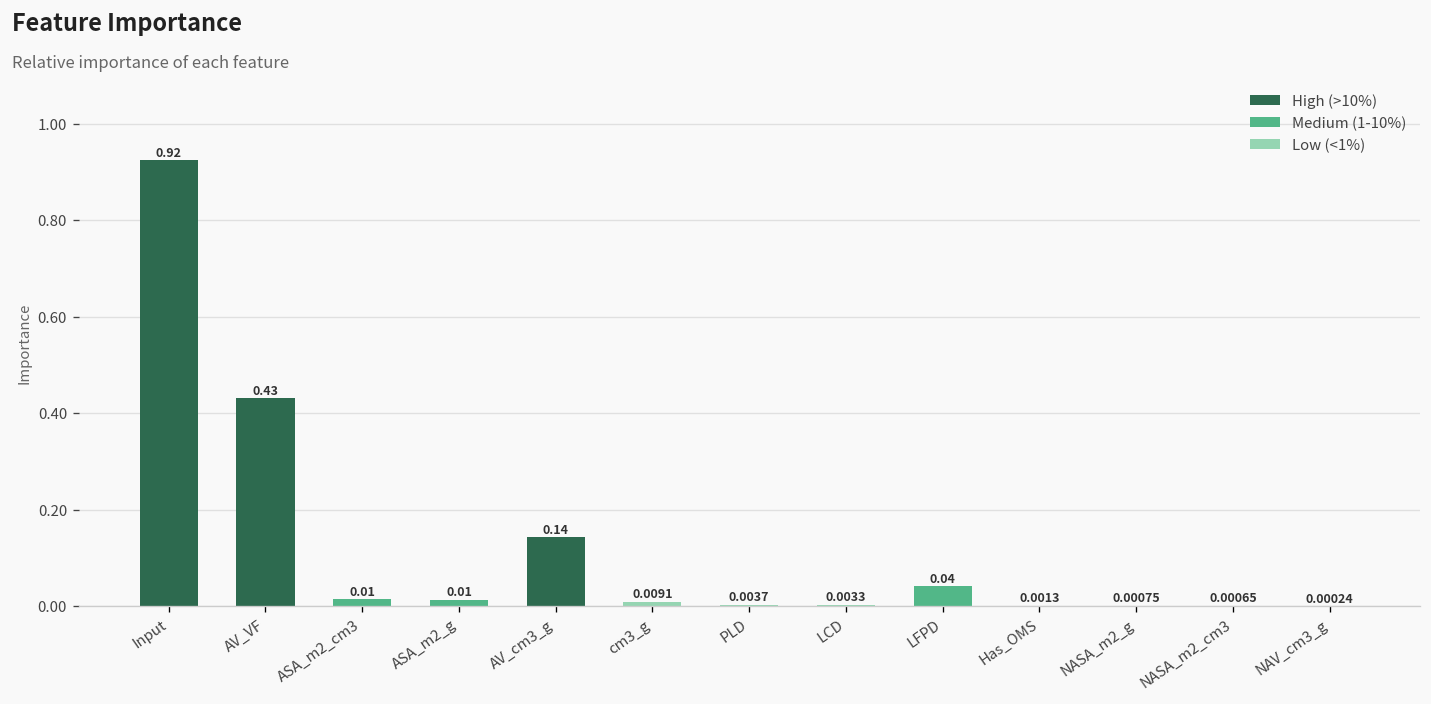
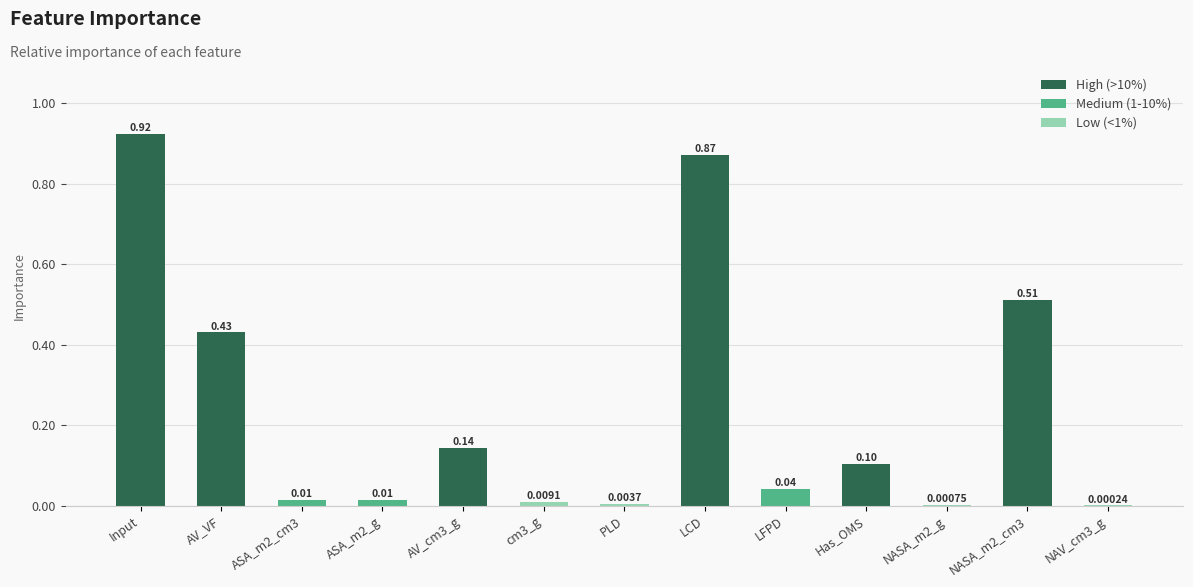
  {
    "Input": 0.92,
    "AV_VF": 0.43,
    "ASA_m2_cm3": 0.01,
    "ASA_m2_g": 0.01,
    "AV_cm3_g": 0.14,
    "cm3_g": 0.0091,
    "PLD": 0.0037,
-   "LCD": 0.0033,
+   "LCD": 0.87,
    "LFPD": 0.04,
-   "Has_OMS": 0.0013,
+   "Has_OMS": 0.10,
    "NASA_m2_g": 0.00075,
-   "NASA_m2_cm3": 0.00065,
+   "NASA_m2_cm3": 0.51,
    "NAV_cm3_g": 0.00024
  }
